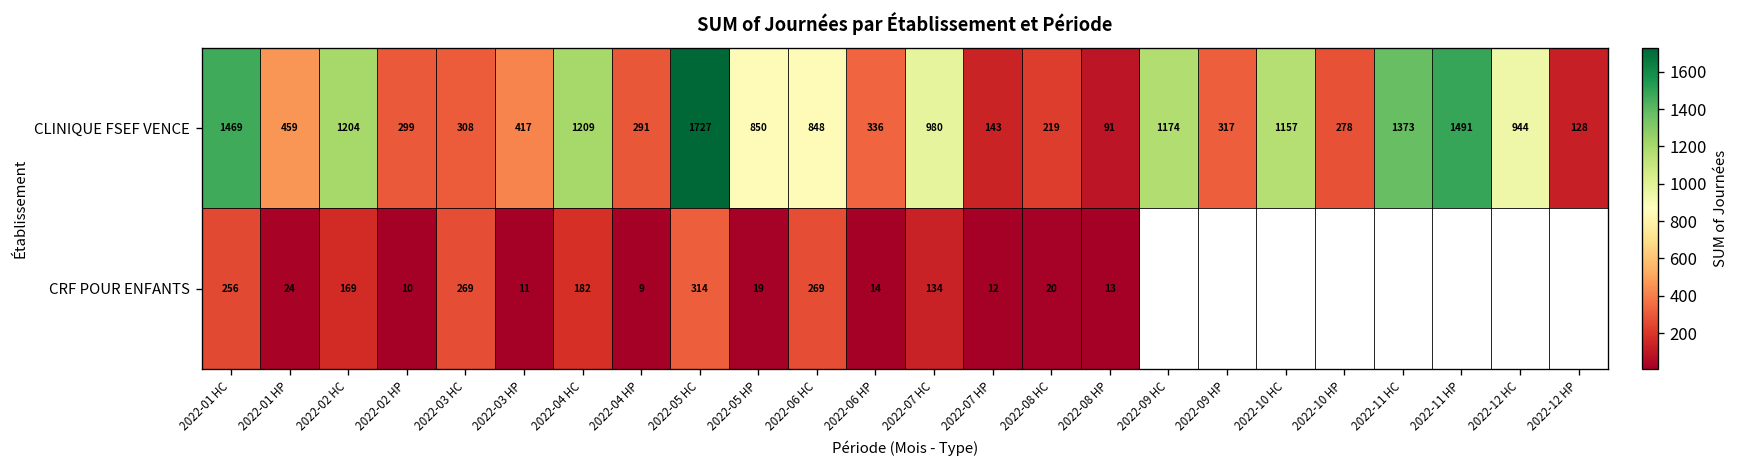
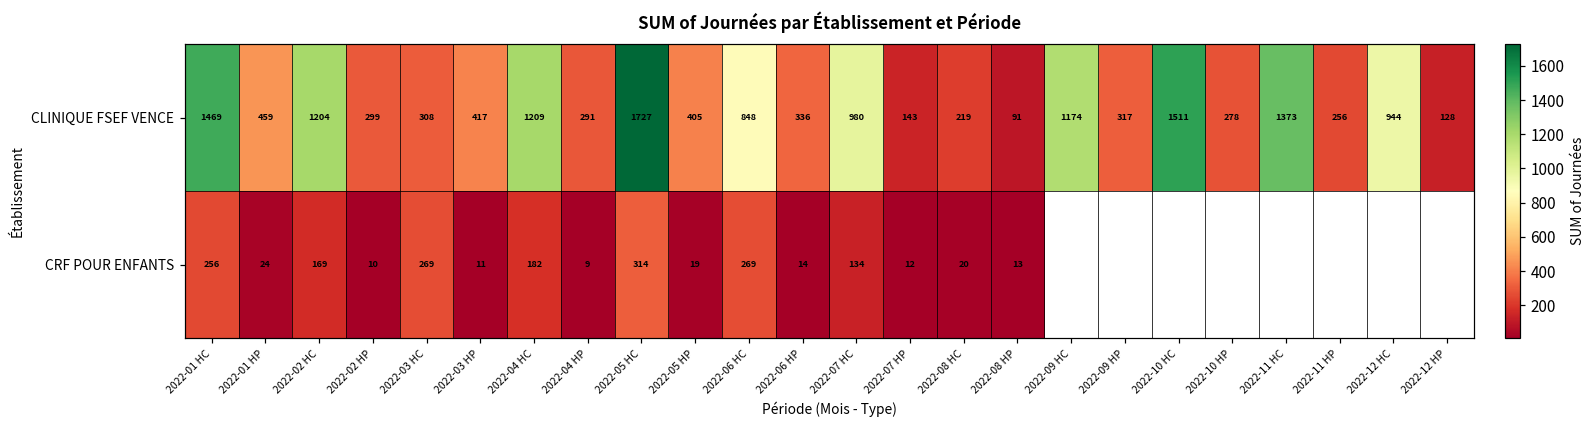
  {
    "CLINIQUE FSEF VENCE": {
      "2022-01 HC": 1469,
      "2022-01 HP": 459,
      "2022-02 HC": 1204,
      "2022-02 HP": 299,
      "2022-03 HC": 308,
      "2022-03 HP": 417,
      "2022-04 HC": 1209,
      "2022-04 HP": 291,
      "2022-05 HC": 1727,
-     "2022-05 HP": 850,
+     "2022-05 HP": 405,
      "2022-06 HC": 848,
      "2022-06 HP": 336,
      "2022-07 HC": 980,
      "2022-07 HP": 143,
      "2022-08 HC": 219,
      "2022-08 HP": 91,
      "2022-09 HC": 1174,
      "2022-09 HP": 317,
-     "2022-10 HC": 1157,
+     "2022-10 HC": 1511,
      "2022-10 HP": 278,
      "2022-11 HC": 1373,
-     "2022-11 HP": 1491,
+     "2022-11 HP": 256,
      "2022-12 HC": 944,
      "2022-12 HP": 128
    },
    "CRF POUR ENFANTS": {
      "2022-01 HC": 256,
      "2022-01 HP": 24,
      "2022-02 HC": 169,
      "2022-02 HP": 10,
      "2022-03 HC": 269,
      "2022-03 HP": 11,
      "2022-04 HC": 182,
      "2022-04 HP": 9,
      "2022-05 HC": 314,
      "2022-05 HP": 19,
      "2022-06 HC": 269,
      "2022-06 HP": 14,
      "2022-07 HC": 134,
      "2022-07 HP": 12,
      "2022-08 HC": 20,
      "2022-08 HP": 13
    }
  }
